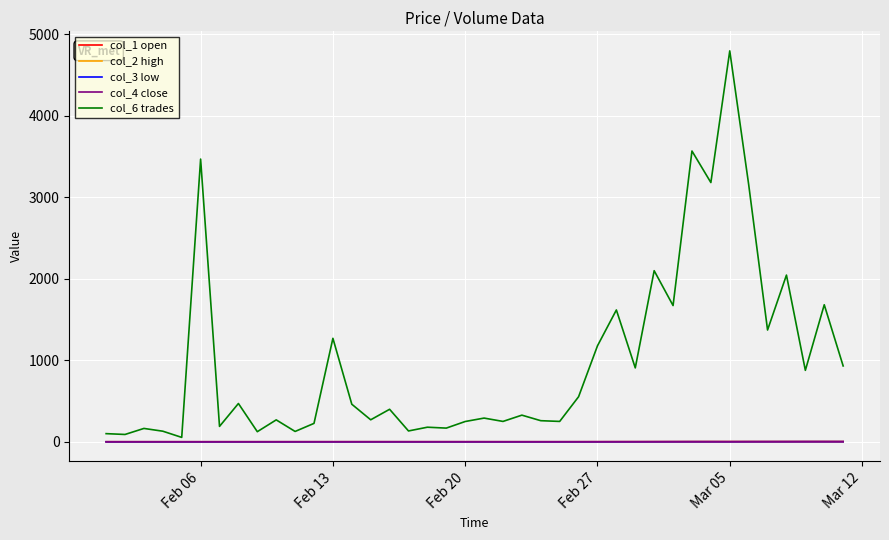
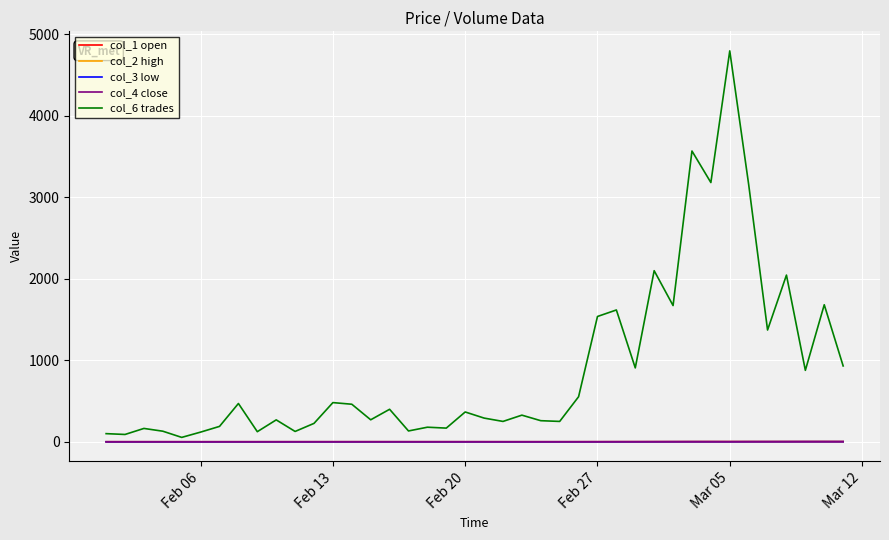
  {
    "col_4 close": {
      "Feb 06": 0,
      "Feb 13": 0,
      "Feb 20": 0,
      "Feb 27": 0,
      "Mar 05": 0
    },
    "col_6 trades": {
-     "Feb 06": 3500,
-     "Feb 13": 1300,
-     "Feb 20": 200,
-     "Feb 27": 1200,
+     "Feb 06": 100,
+     "Feb 13": 500,
+     "Feb 20": 400,
+     "Feb 27": 1500,
      "Mar 05": 4800
    }
  }
